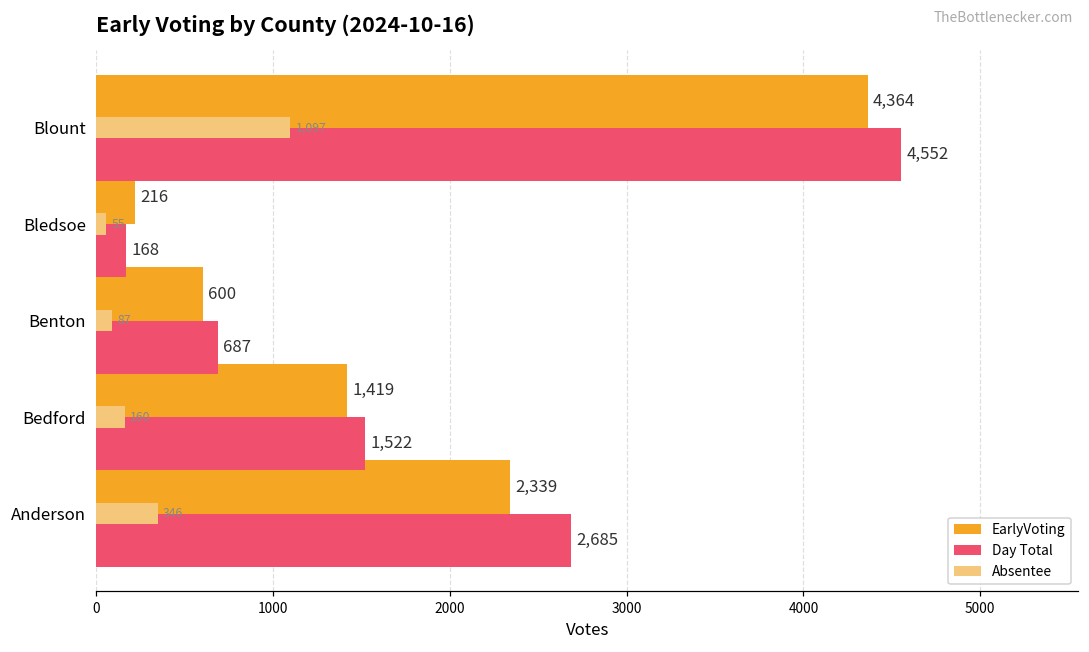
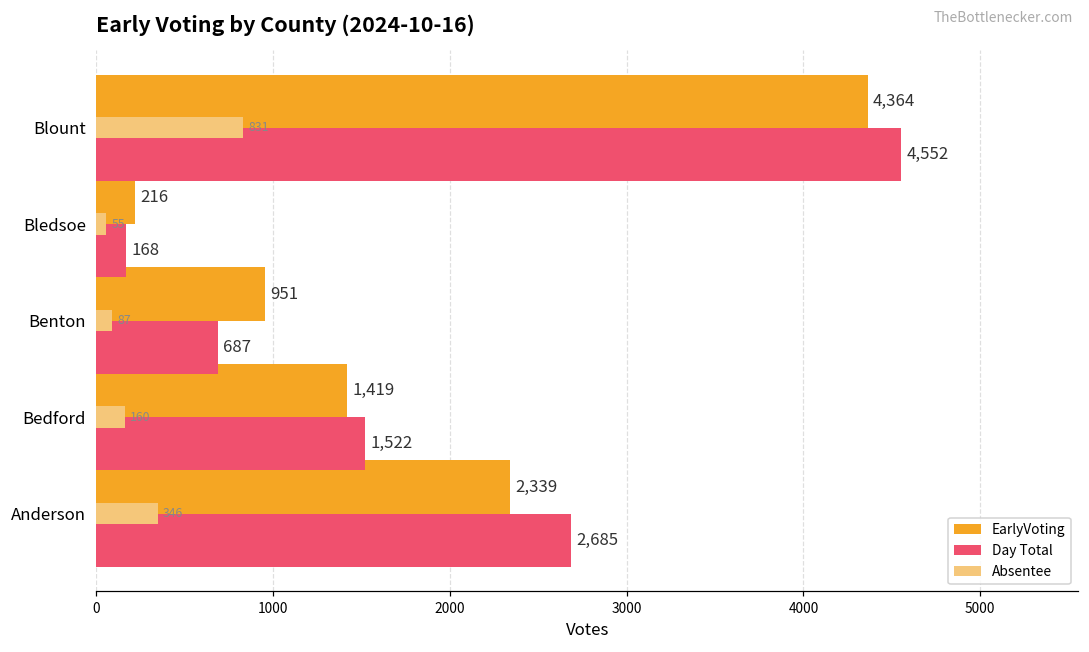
  {
    "EarlyVoting": {
      "Blount": "4,364",
      "Bledsoe": "216",
-     "Benton": "600",
+     "Benton": "951",
      "Bedford": "1,419",
      "Anderson": "2,339"
    },
    "Day Total": {
      "Blount": "4,552",
      "Bledsoe": "168",
      "Benton": "687",
      "Bedford": "1,522",
      "Anderson": "2,685"
    },
    "Absentee": {
-     "Blount": "1,097",
+     "Blount": "831",
      "Bledsoe": "55",
      "Benton": "87",
      "Bedford": "160",
      "Anderson": "346"
    }
  }
